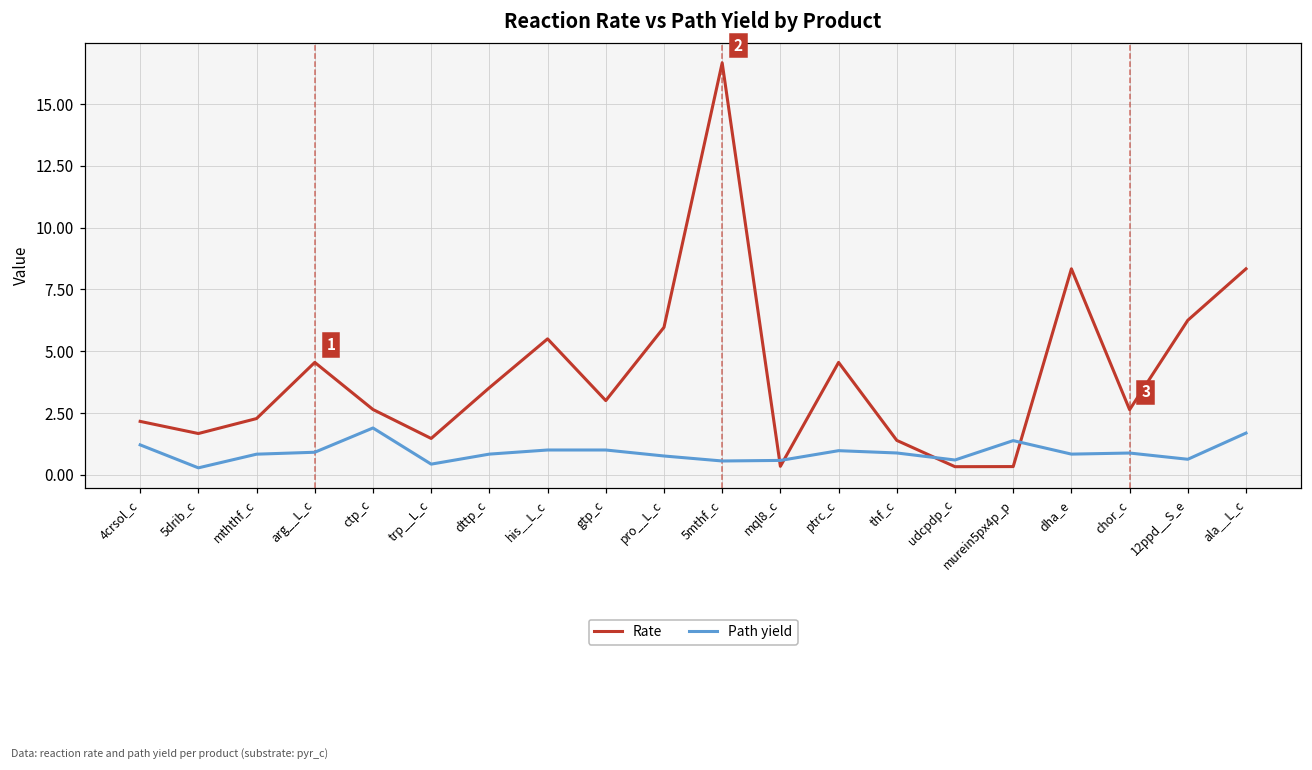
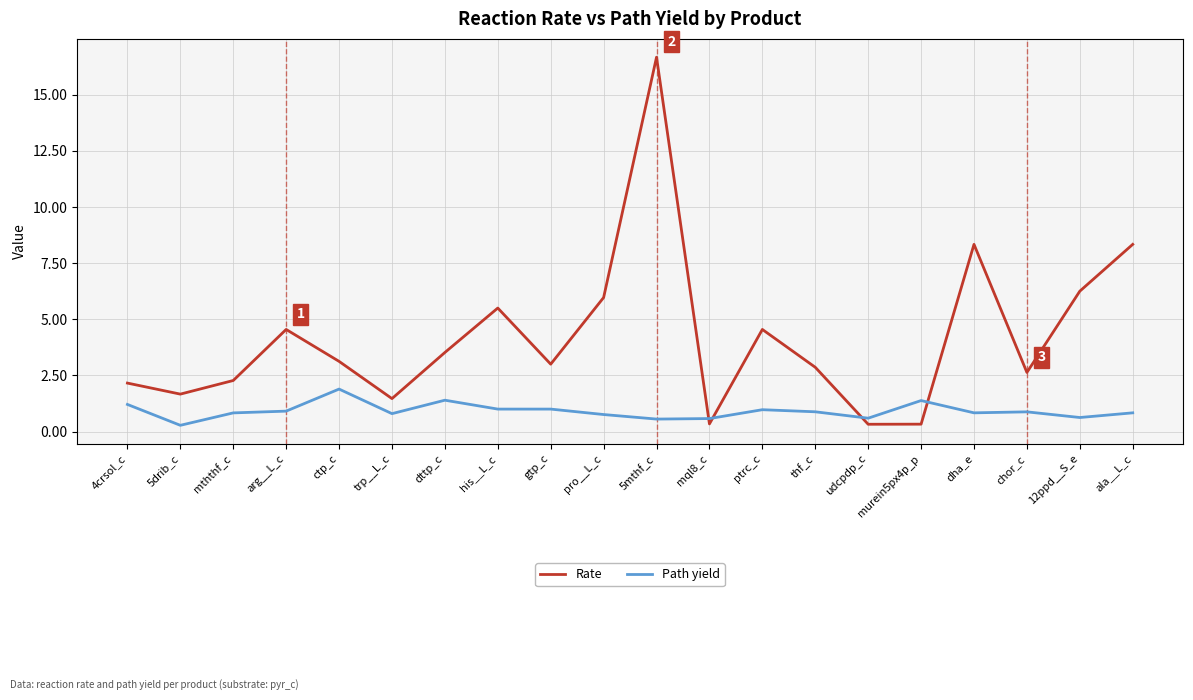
  {
    "Rate": {
      "4crsol_c": 2.2,
      "5drib_c": 1.7,
      "mththf_c": 2.3,
-     "ctp_c": 2.6,
+     "ctp_c": 3.1,
      "trp__L_c": 1.5,
      "dttp_c": 3.5,
      "his__L_c": 5.5,
      "gtp_c": 3.0,
      "pro__L_c": 6.0,
      "mql8_c": 0.3,
      "ptrc_c": 4.5,
-     "thf_c": 1.4,
+     "thf_c": 2.9,
      "udcpdp_c": 0.3,
      "murein5px4p_p": 0.3,
      "dha_e": 8.3,
      "12ppd__S_e": 6.2,
      "ala__L_c": 8.3
    },
    "Path yield": {
      "4crsol_c": 1.2,
      "5drib_c": 0.3,
      "mththf_c": 0.8,
      "arg__L_c": 0.9,
      "ctp_c": 1.9,
-     "trp__L_c": 0.4,
-     "dttp_c": 0.8,
+     "trp__L_c": 0.8,
+     "dttp_c": 1.4,
      "his__L_c": 1.0,
      "gtp_c": 1.0,
      "pro__L_c": 0.8,
      "5mthf_c": 0.6,
      "mql8_c": 0.6,
      "ptrc_c": 1.0,
      "thf_c": 0.9,
      "udcpdp_c": 0.6,
      "murein5px4p_p": 1.4,
      "dha_e": 0.8,
      "chor_c": 0.9,
      "12ppd__S_e": 0.6,
-     "ala__L_c": 1.7
+     "ala__L_c": 0.8
    }
  }
